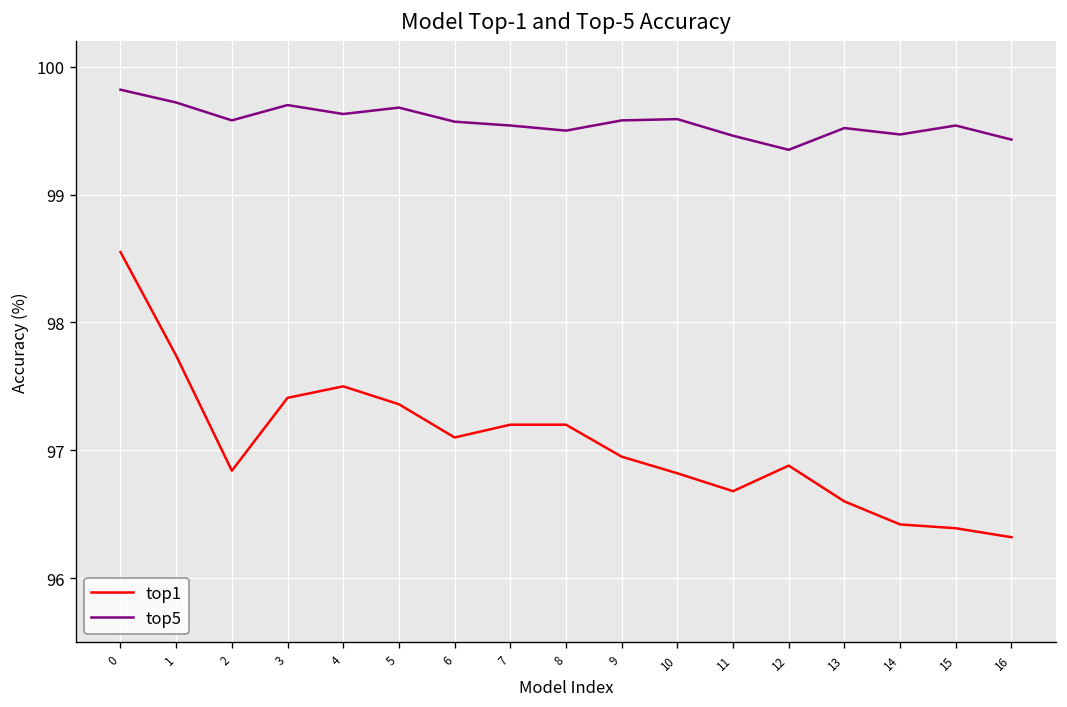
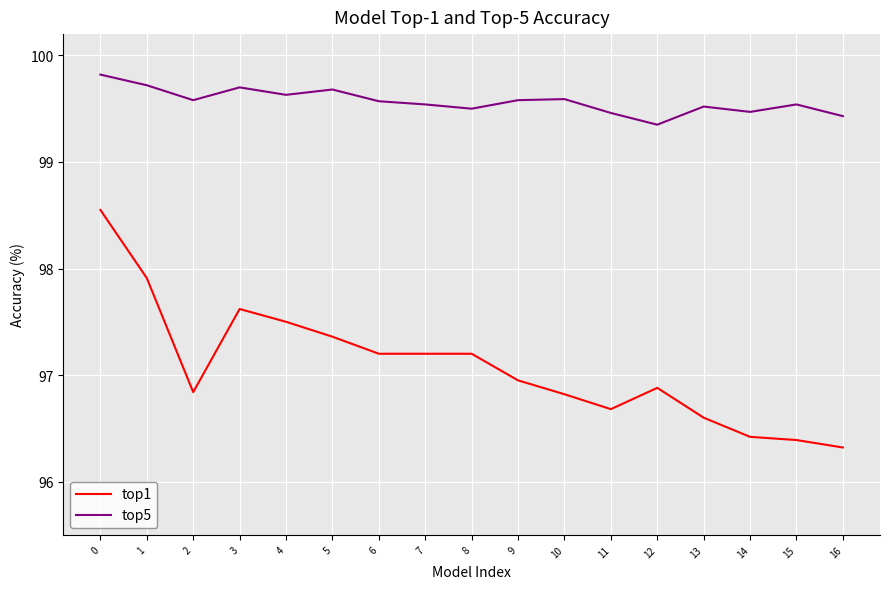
  {
    "top1": {
      "0": 98.55,
-     "1": 97.74,
+     "1": 97.91,
      "2": 96.84,
-     "3": 97.41,
+     "3": 97.62,
      "4": 97.50,
      "5": 97.36,
-     "6": 97.1,
+     "6": 97.2,
      "7": 97.20,
      "8": 97.20,
      "9": 96.95,
      "10": 96.82,
      "11": 96.68,
      "12": 96.88,
      "13": 96.60,
      "14": 96.42,
      "15": 96.39,
      "16": 96.32
    },
    "top5": {
      "0": 99.82,
      "1": 99.72,
      "2": 99.58,
      "3": 99.70,
      "4": 99.63,
      "5": 99.68,
      "6": 99.57,
      "7": 99.54,
      "8": 99.50,
      "9": 99.58,
      "10": 99.59,
      "11": 99.46,
      "12": 99.35,
      "13": 99.52,
      "14": 99.47,
      "15": 99.54,
      "16": 99.43
    }
  }
